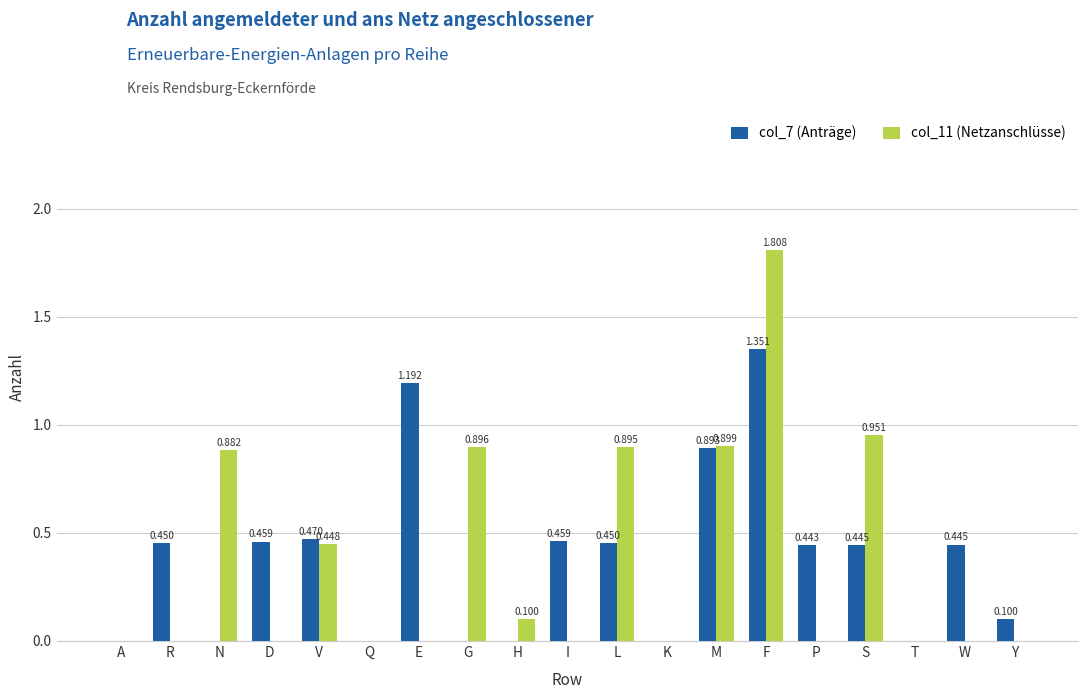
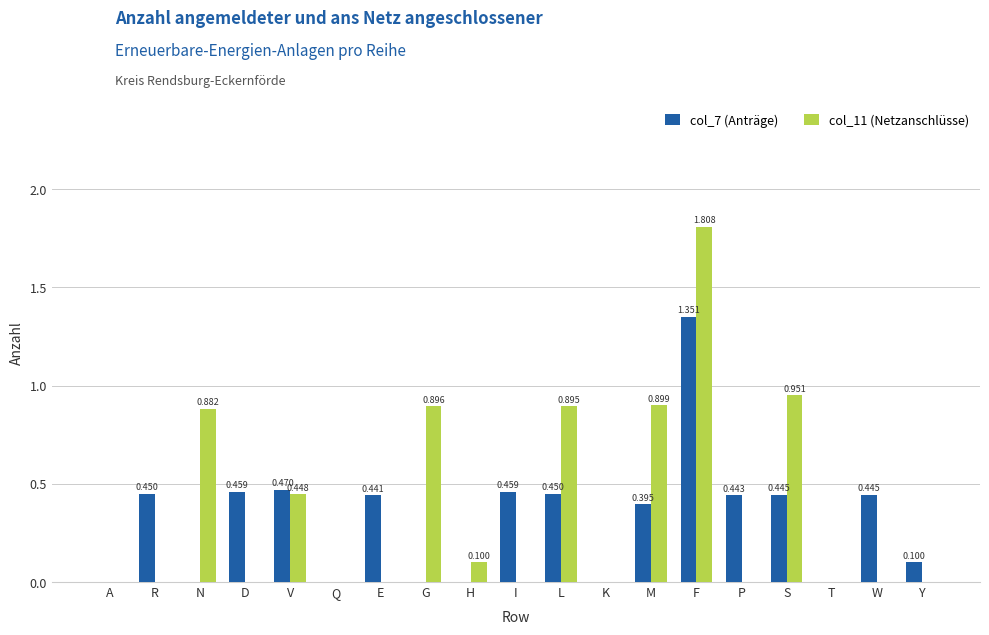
  {
    "col_7 (Anträge)": {
      "R": 0.450,
      "D": 0.459,
-     "E": 1.192,
+     "E": 0.441,
      "I": 0.459,
      "L": 0.450,
-     "M": 0.893,
+     "M": 0.395,
      "F": 1.351,
      "P": 0.443,
      "S": 0.445,
      "W": 0.445,
      "Y": 0.100
    },
    "col_11 (Netzanschlüsse)": {
      "N": 0.882,
      "G": 0.896,
      "H": 0.100,
      "L": 0.895,
      "F": 1.808,
      "S": 0.951
    }
  }
